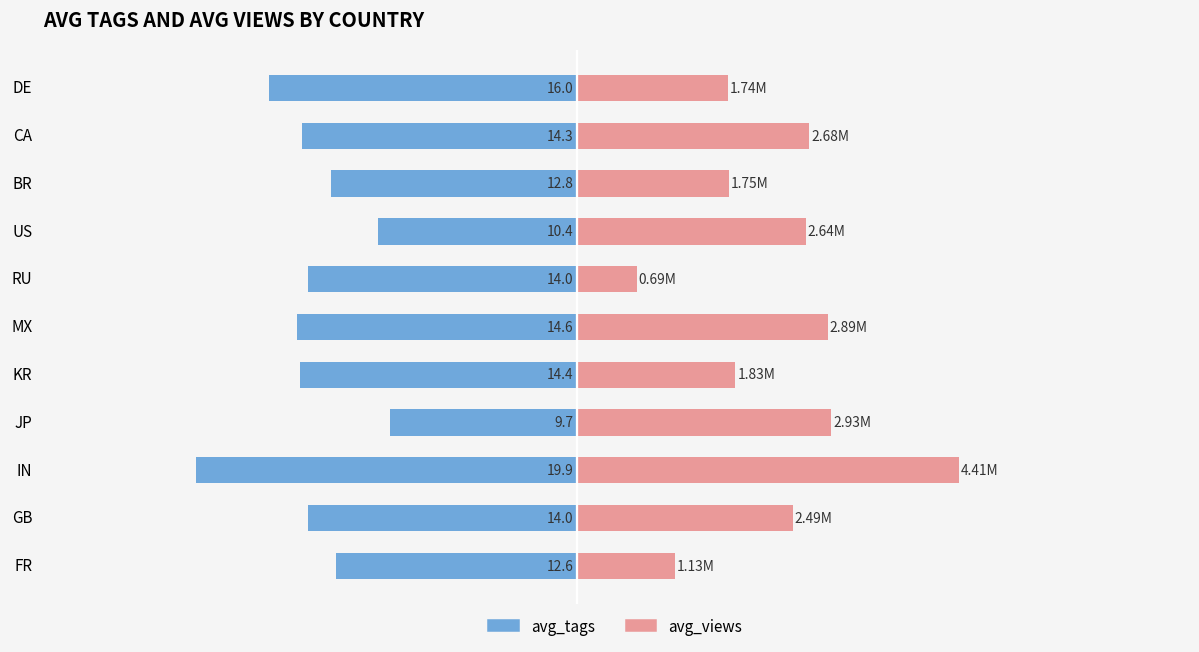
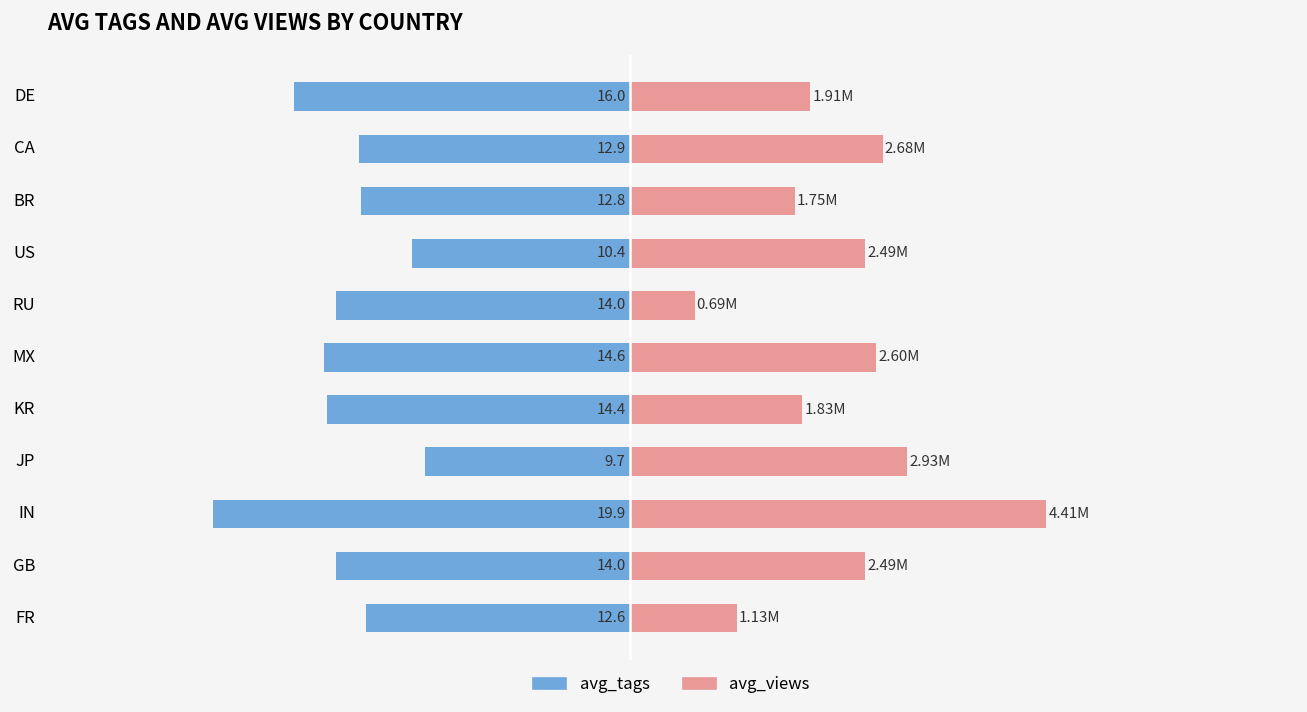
  {
    "avg_tags": {
-     "CA": "14.3"
+     "CA": "12.9"
    },
    "avg_views": {
-     "DE": "1.74M",
-     "US": "2.64M",
-     "MX": "2.89M"
+     "DE": "1.91M",
+     "US": "2.49M",
+     "MX": "2.60M"
    }
  }
